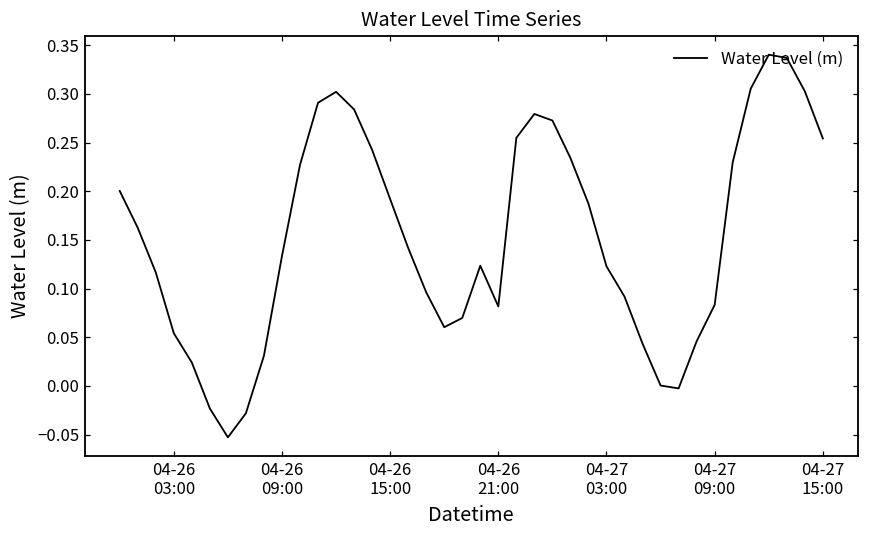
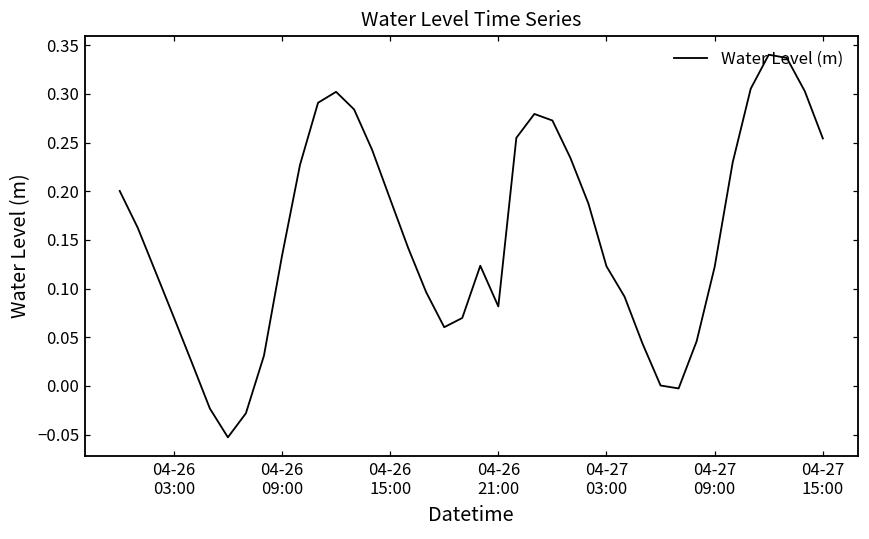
  {
-   "04-26 03:00": 0.05,
+   "04-26 03:00": 0.07,
    "04-26 09:00": 0.13,
    "04-26 15:00": 0.19,
    "04-26 21:00": 0.08,
    "04-27 03:00": 0.12,
-   "04-27 09:00": 0.08,
+   "04-27 09:00": 0.12,
    "04-27 15:00": 0.25
  }
